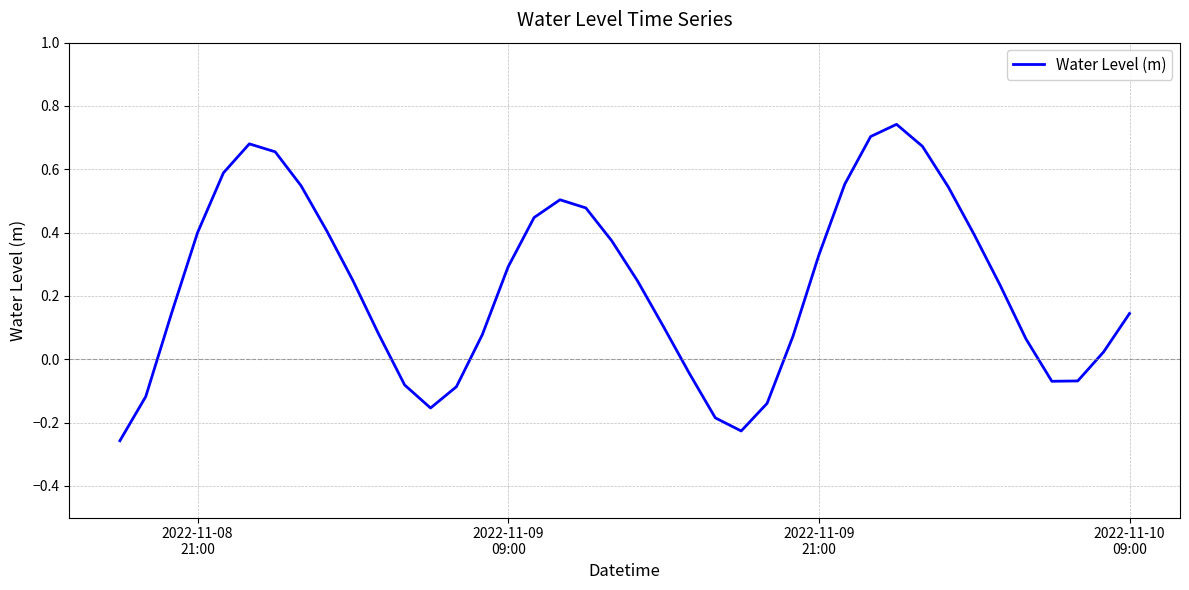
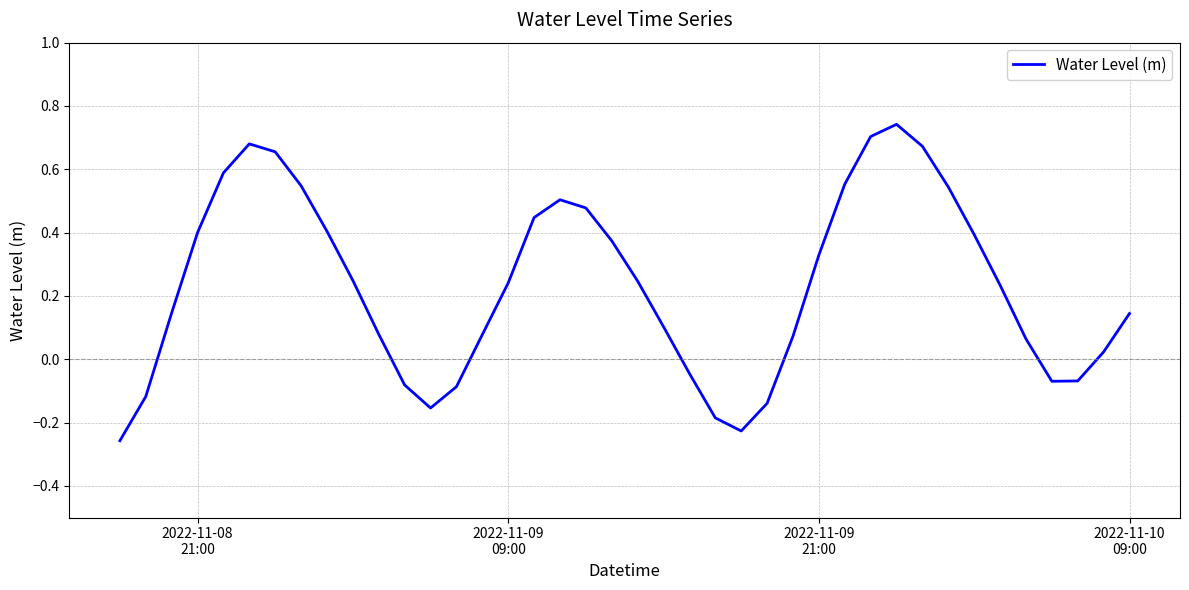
  {
    "2022-11-08 21:00": 0.40,
-   "2022-11-09 09:00": 0.29,
+   "2022-11-09 09:00": 0.24,
    "2022-11-09 21:00": 0.33,
    "2022-11-10 09:00": 0.14
  }
